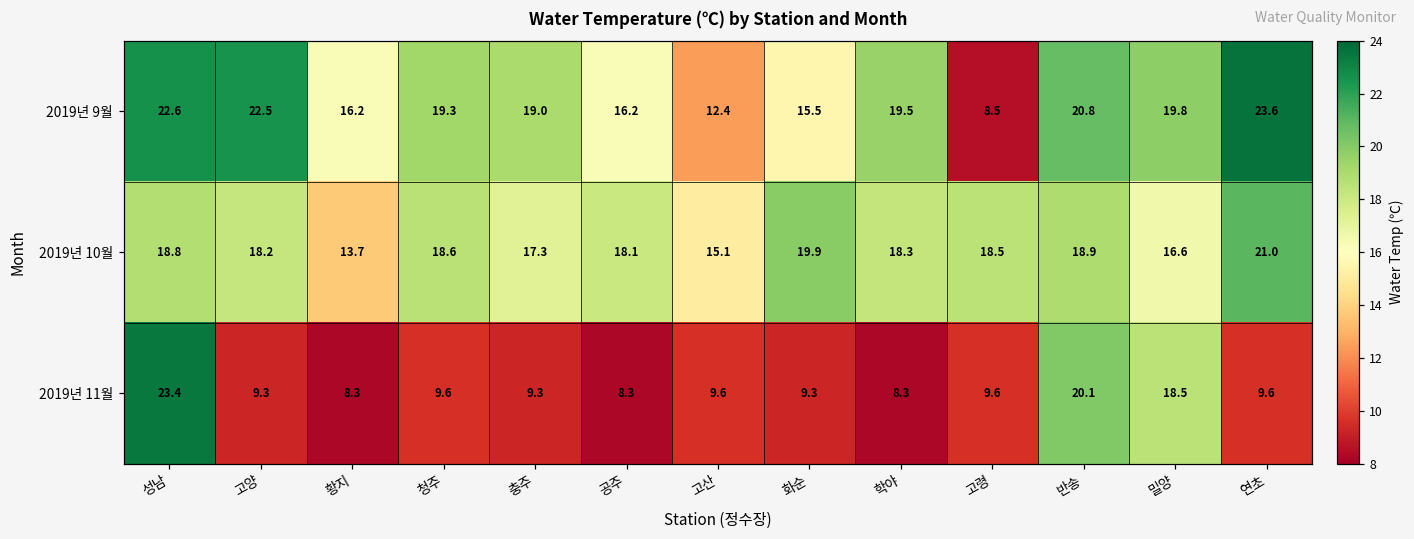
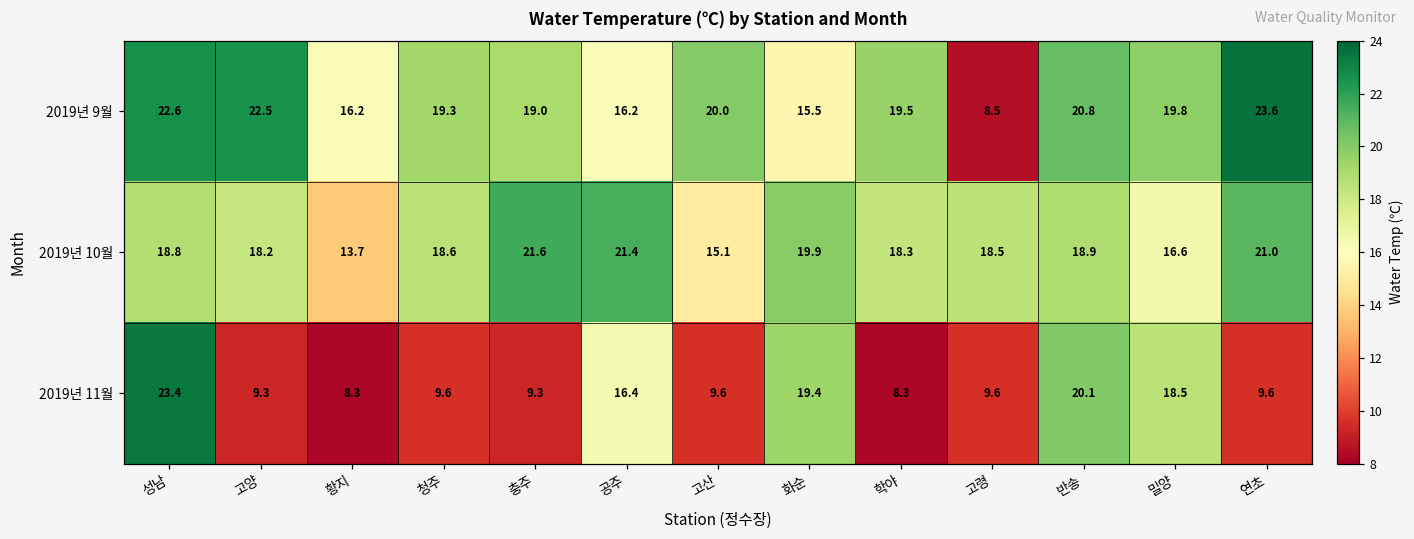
  {
    "2019년 9월": {
      "성남": 22.6,
      "고양": 22.5,
      "황지": 16.2,
      "청주": 19.3,
      "충주": 19.0,
      "공주": 16.2,
-     "고산": 12.4,
+     "고산": 20.0,
      "화순": 15.5,
      "학야": 19.5,
      "고령": 8.5,
      "반송": 20.8,
      "밀양": 19.8,
      "연초": 23.6
    },
    "2019년 10월": {
      "성남": 18.8,
      "고양": 18.2,
      "황지": 13.7,
      "청주": 18.6,
-     "충주": 17.3,
-     "공주": 18.1,
+     "충주": 21.6,
+     "공주": 21.4,
      "고산": 15.1,
      "화순": 19.9,
      "학야": 18.3,
      "고령": 18.5,
      "반송": 18.9,
      "밀양": 16.6,
      "연초": 21.0
    },
    "2019년 11월": {
      "성남": 23.4,
      "고양": 9.3,
      "황지": 8.3,
      "청주": 9.6,
      "충주": 9.3,
-     "공주": 8.3,
+     "공주": 16.4,
      "고산": 9.6,
-     "화순": 9.3,
+     "화순": 19.4,
      "학야": 8.3,
      "고령": 9.6,
      "반송": 20.1,
      "밀양": 18.5,
      "연초": 9.6
    }
  }
